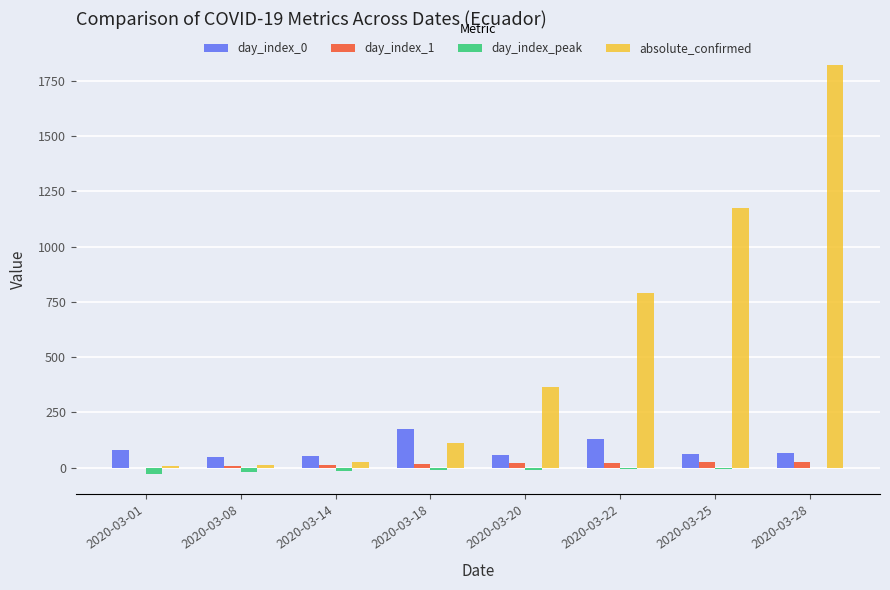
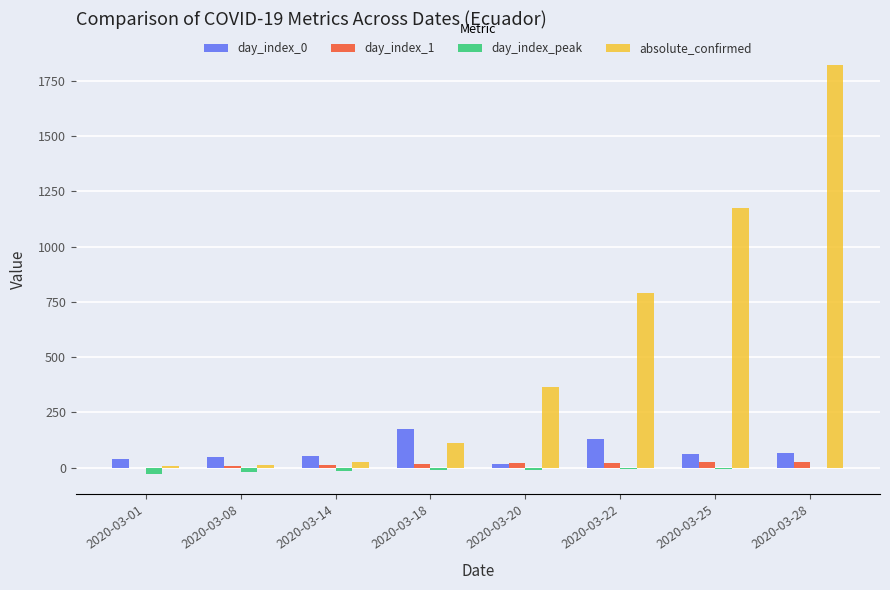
  {
    "day_index_0": {
-     "2020-03-01": 80,
+     "2020-03-01": 40,
      "2020-03-08": 50,
      "2020-03-14": 50,
      "2020-03-18": 180,
-     "2020-03-20": 60,
+     "2020-03-20": 20,
      "2020-03-22": 130,
      "2020-03-25": 60,
      "2020-03-28": 70
    },
    "day_index_1": {
      "2020-03-14": 10,
      "2020-03-18": 20,
      "2020-03-20": 20,
      "2020-03-22": 20,
      "2020-03-25": 30,
      "2020-03-28": 30
    },
    "day_index_peak": {
      "2020-03-01": -30,
      "2020-03-08": -20,
      "2020-03-14": -20
    },
    "absolute_confirmed": {
      "2020-03-08": 10,
      "2020-03-14": 30,
      "2020-03-18": 110,
      "2020-03-20": 370,
      "2020-03-22": 790,
      "2020-03-25": 1170,
      "2020-03-28": 1820
    }
  }
